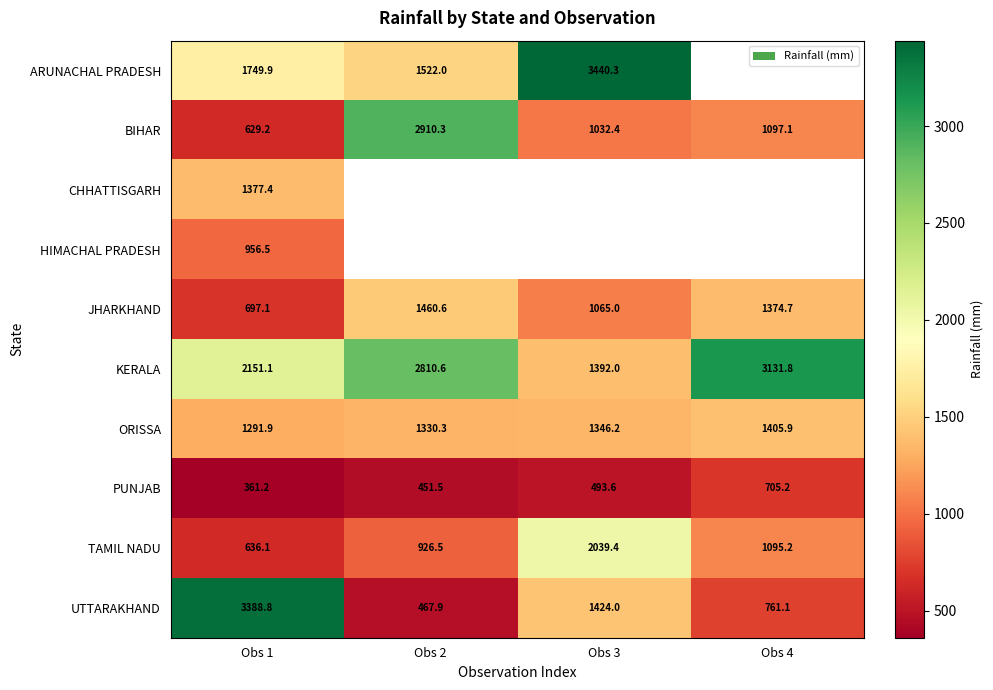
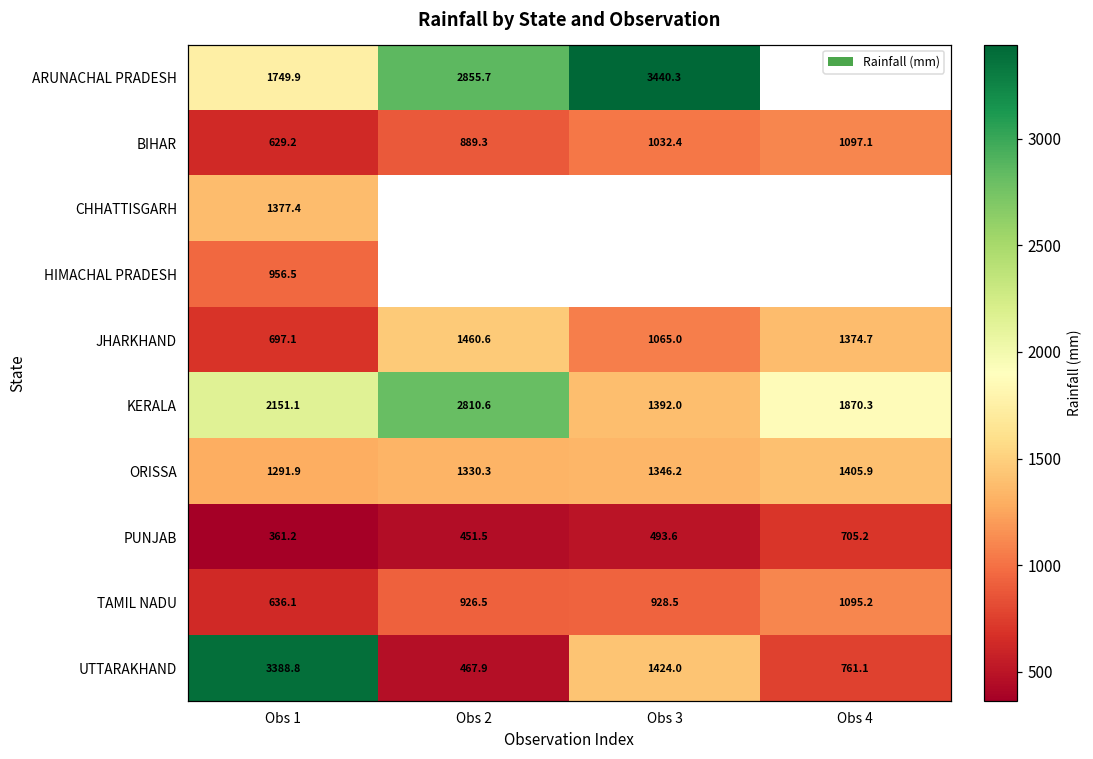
  {
    "ARUNACHAL PRADESH": {
      "Obs 1": 1749.9,
-     "Obs 2": 1522.0,
+     "Obs 2": 2855.7,
      "Obs 3": 3440.3
    },
    "BIHAR": {
      "Obs 1": 629.2,
-     "Obs 2": 2910.3,
+     "Obs 2": 889.3,
      "Obs 3": 1032.4,
      "Obs 4": 1097.1
    },
    "CHHATTISGARH": {
      "Obs 1": 1377.4
    },
    "HIMACHAL PRADESH": {
      "Obs 1": 956.5
    },
    "JHARKHAND": {
      "Obs 1": 697.1,
      "Obs 2": 1460.6,
      "Obs 3": 1065.0,
      "Obs 4": 1374.7
    },
    "KERALA": {
      "Obs 1": 2151.1,
      "Obs 2": 2810.6,
      "Obs 3": 1392.0,
-     "Obs 4": 3131.8
+     "Obs 4": 1870.3
    },
    "ORISSA": {
      "Obs 1": 1291.9,
      "Obs 2": 1330.3,
      "Obs 3": 1346.2,
      "Obs 4": 1405.9
    },
    "PUNJAB": {
      "Obs 1": 361.2,
      "Obs 2": 451.5,
      "Obs 3": 493.6,
      "Obs 4": 705.2
    },
    "TAMIL NADU": {
      "Obs 1": 636.1,
      "Obs 2": 926.5,
-     "Obs 3": 2039.4,
+     "Obs 3": 928.5,
      "Obs 4": 1095.2
    },
    "UTTARAKHAND": {
      "Obs 1": 3388.8,
      "Obs 2": 467.9,
      "Obs 3": 1424.0,
      "Obs 4": 761.1
    }
  }
